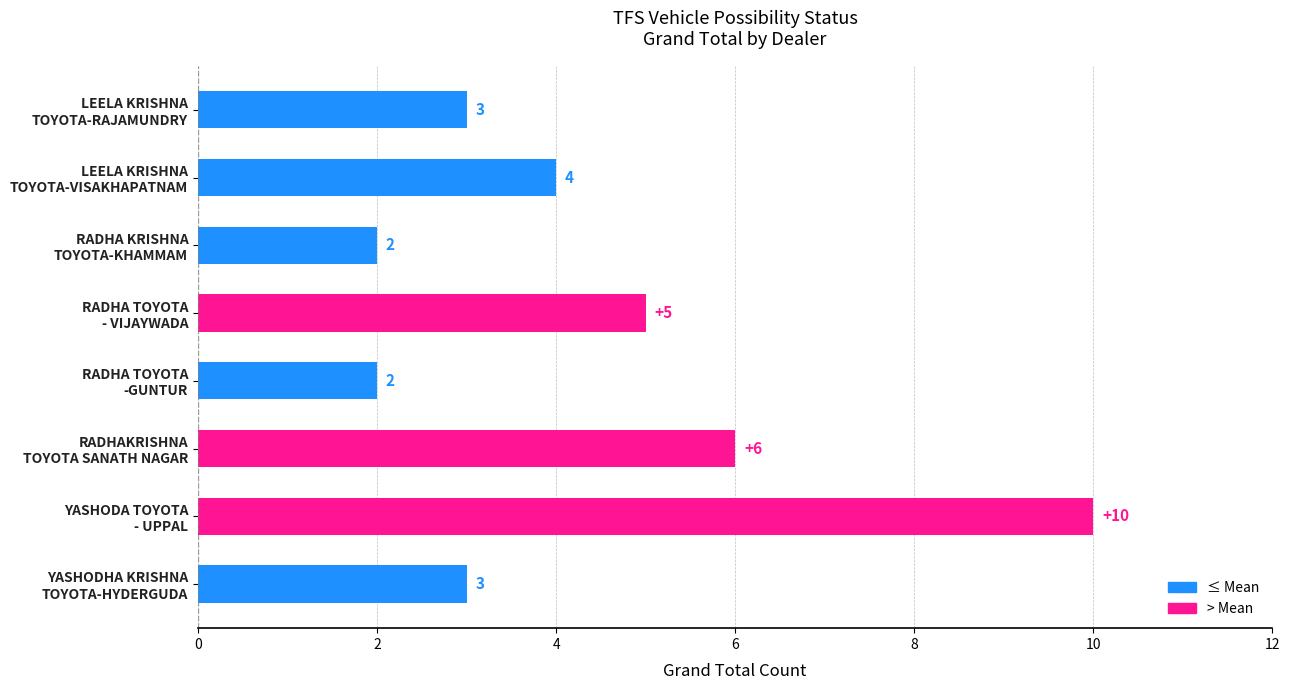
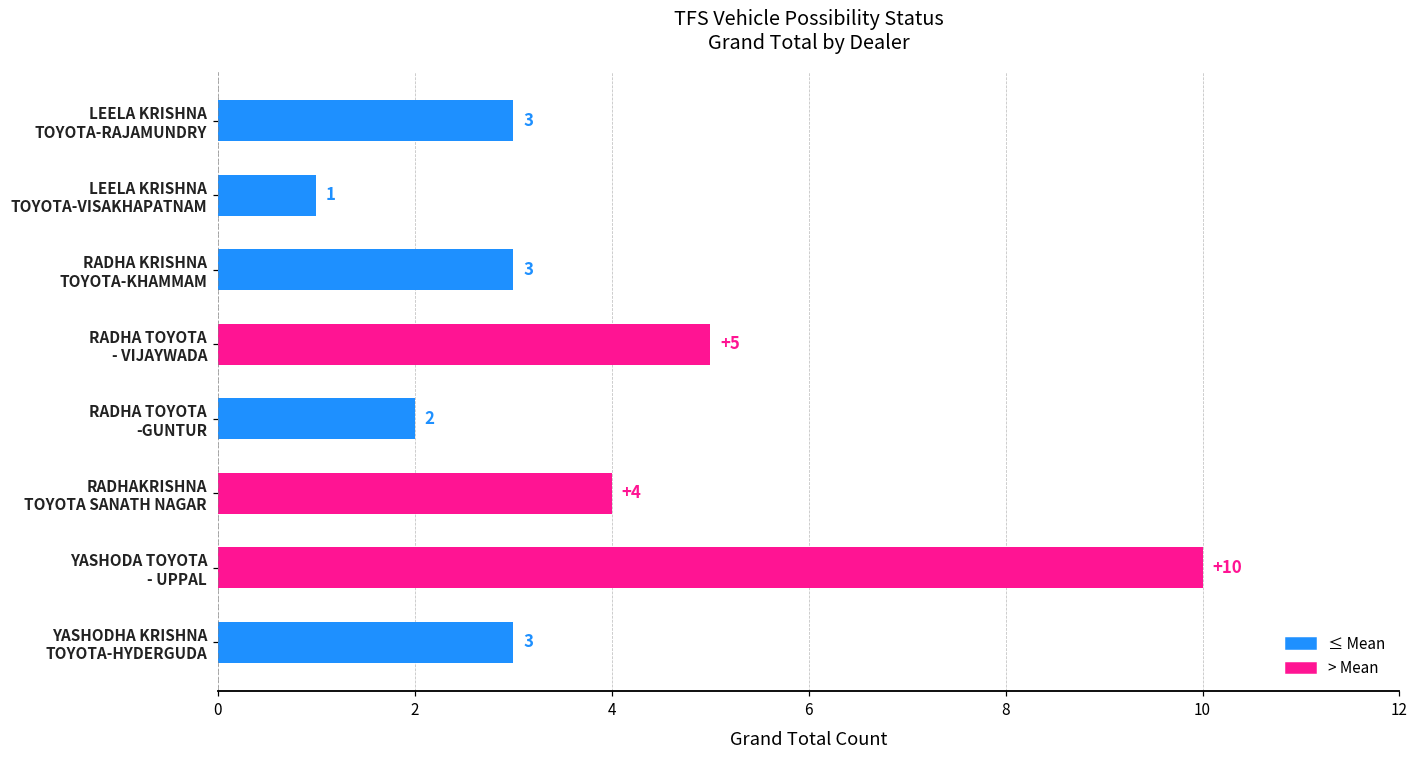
  {
    "LEELA KRISHNA TOYOTA-RAJAMUNDRY": "3",
-   "LEELA KRISHNA TOYOTA-VISAKHAPATNAM": "4",
-   "RADHA KRISHNA TOYOTA-KHAMMAM": "2",
+   "LEELA KRISHNA TOYOTA-VISAKHAPATNAM": "1",
+   "RADHA KRISHNA TOYOTA-KHAMMAM": "3",
    "RADHA TOYOTA - VIJAYWADA": "+5",
    "RADHA TOYOTA -GUNTUR": "2",
-   "RADHAKRISHNA TOYOTA SANATH NAGAR": "+6",
+   "RADHAKRISHNA TOYOTA SANATH NAGAR": "+4",
    "YASHODA TOYOTA - UPPAL": "+10",
    "YASHODHA KRISHNA TOYOTA-HYDERGUDA": "3"
  }
